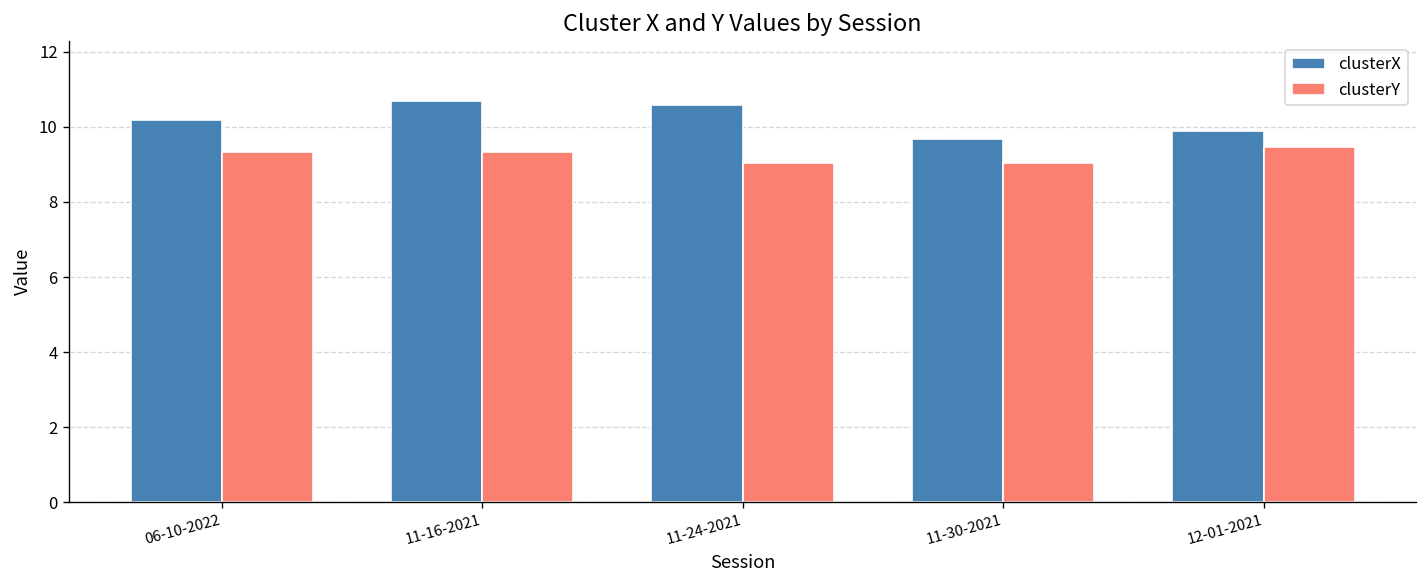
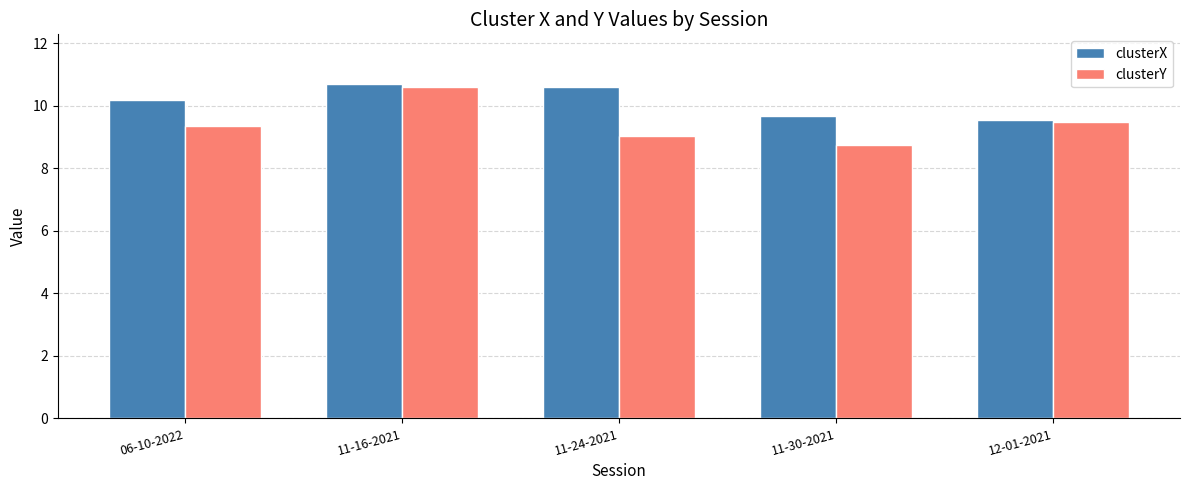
  {
    "clusterX": {
      "06-10-2022": 10.2,
      "11-16-2021": 10.7,
      "11-24-2021": 10.6,
      "11-30-2021": 9.7,
-     "12-01-2021": 9.9
+     "12-01-2021": 9.5
    },
    "clusterY": {
      "06-10-2022": 9.3,
-     "11-16-2021": 9.3,
+     "11-16-2021": 10.6,
      "11-24-2021": 9.0,
-     "11-30-2021": 9.0,
+     "11-30-2021": 8.7,
      "12-01-2021": 9.5
    }
  }
